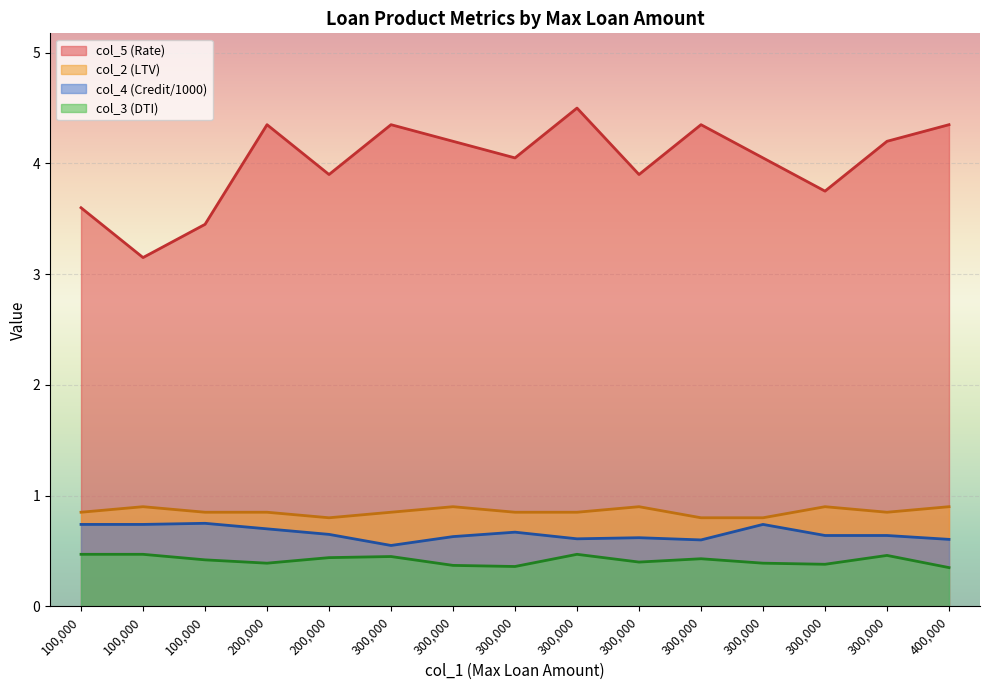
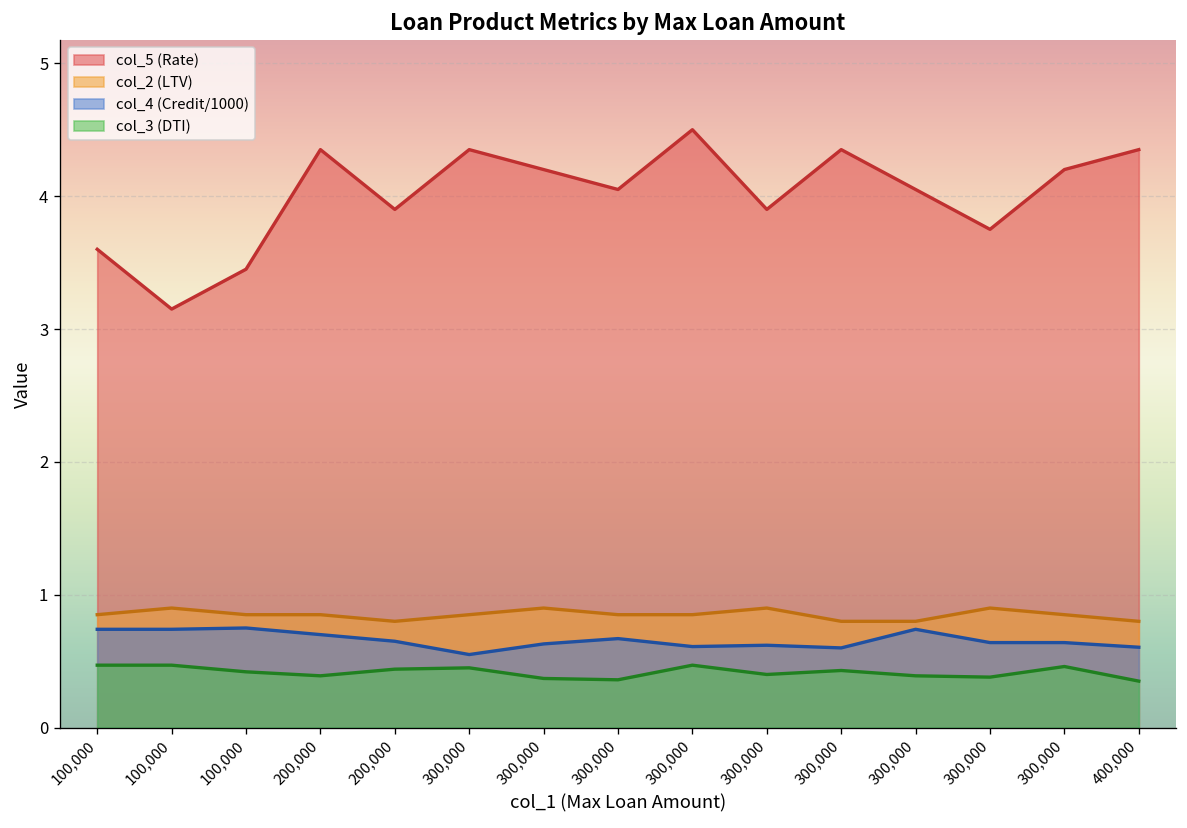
  {
    "col_5 (Rate)": {
      "400,000": 4.35
    },
    "col_2 (LTV)": {
-     "400,000": 0.9
+     "400,000": 0.8
    },
    "col_4 (Credit/1000)": {
      "400,000": 0.6
    },
    "col_3 (DTI)": {
      "400,000": 0.35
    }
  }
